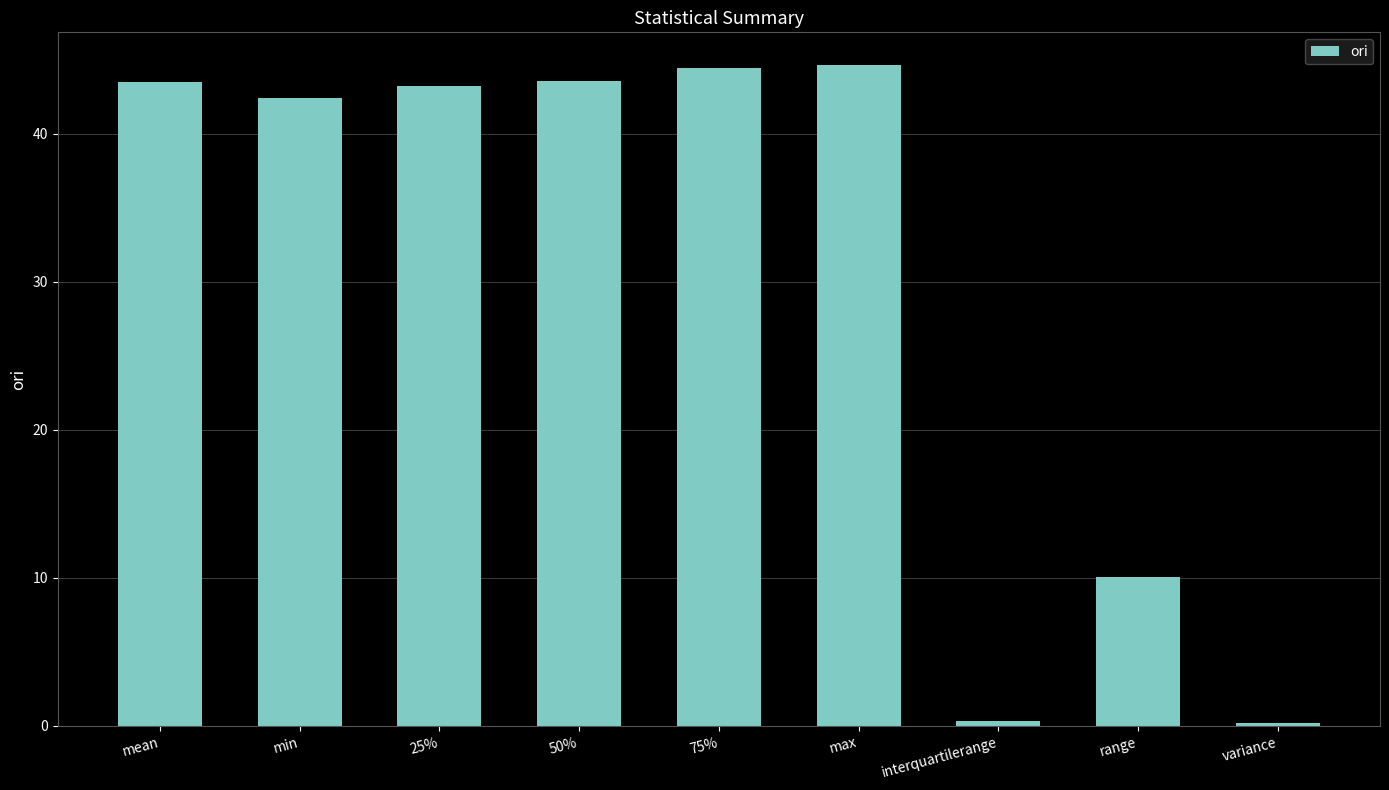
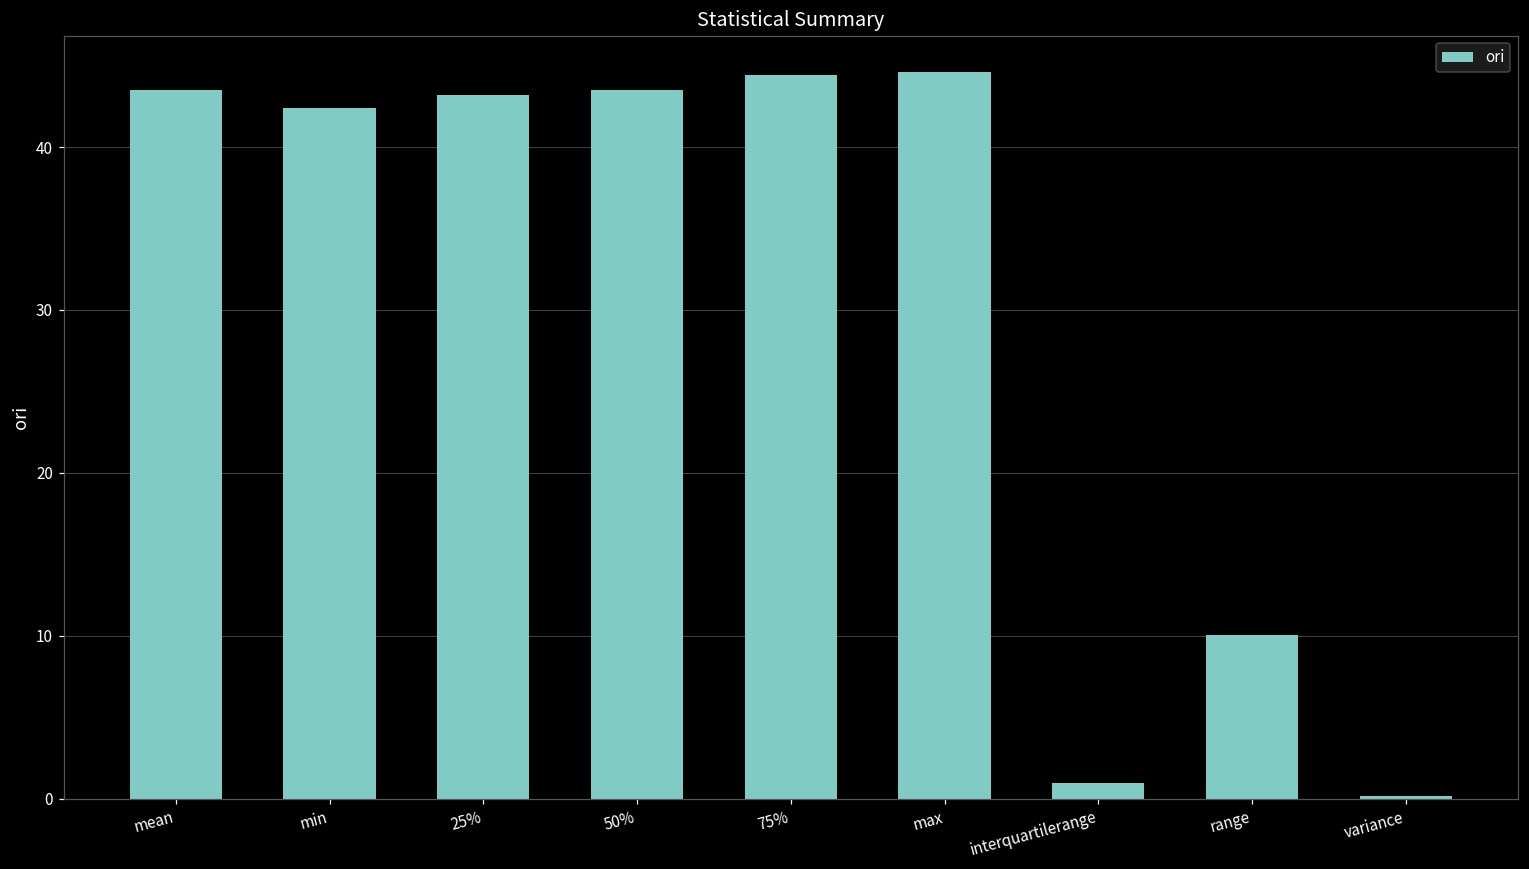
  {
    "mean": 43.5,
    "min": 42.4,
    "25%": 43.2,
    "50%": 43.5,
    "75%": 44.5,
    "max": 44.6,
-   "interquartilerange": 0.3,
+   "interquartilerange": 1.0,
    "range": 10.1,
    "variance": 0.2
  }
